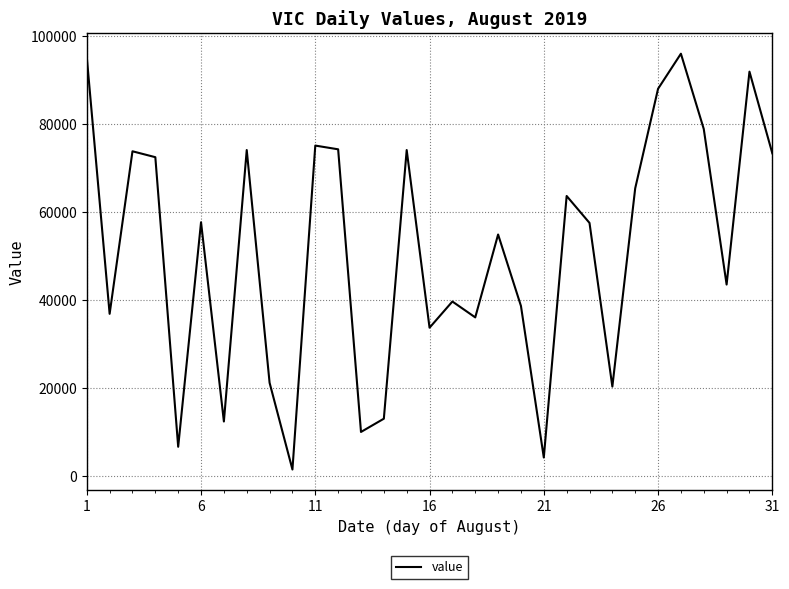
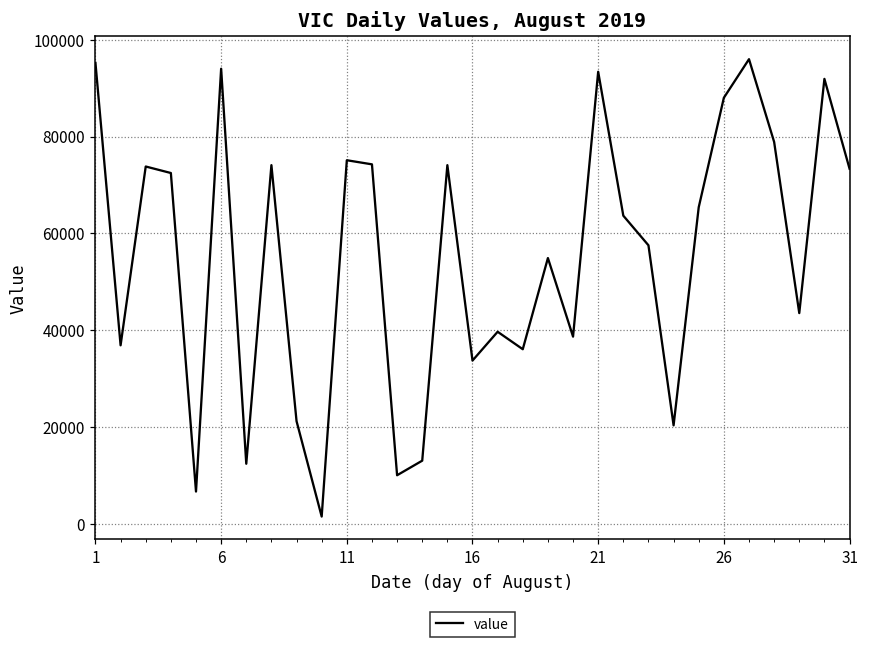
  {
    "1": 95000,
-   "6": 58000,
+   "6": 94000,
    "11": 75000,
    "16": 34000,
-   "21": 4000,
+   "21": 93000,
    "26": 88000,
    "31": 73000
  }
